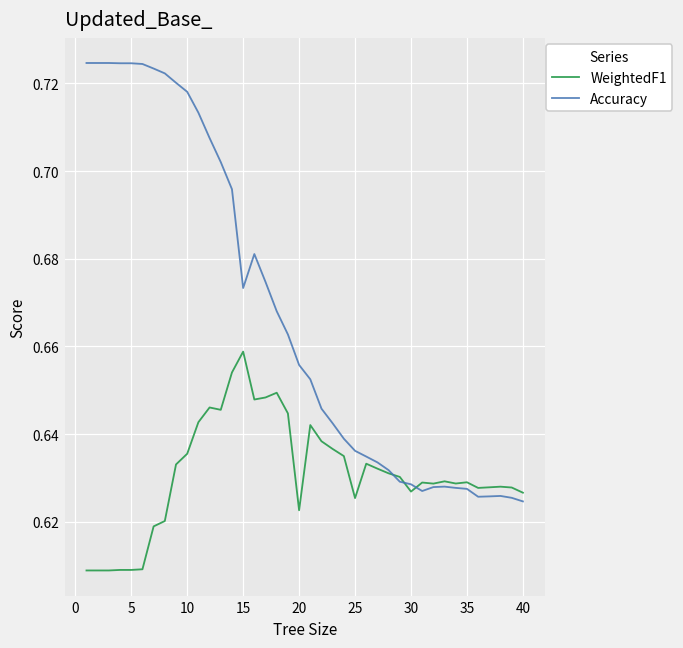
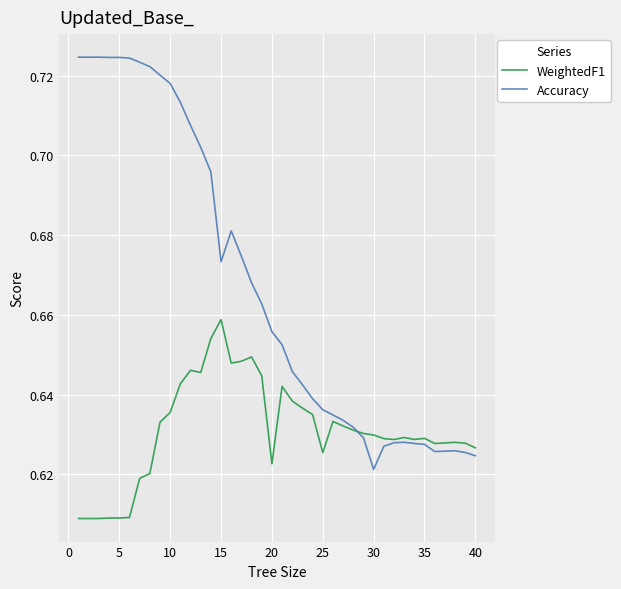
  {
    "WeightedF1": {
      "5": 0.609,
      "10": 0.636,
      "15": 0.659,
      "20": 0.623,
      "25": 0.625,
-     "30": 0.627,
+     "30": 0.630,
      "35": 0.629,
      "40": 0.627
    },
    "Accuracy": {
      "5": 0.725,
      "10": 0.718,
      "15": 0.673,
      "20": 0.656,
      "25": 0.636,
-     "30": 0.629,
+     "30": 0.621,
      "35": 0.628,
      "40": 0.625
    }
  }
